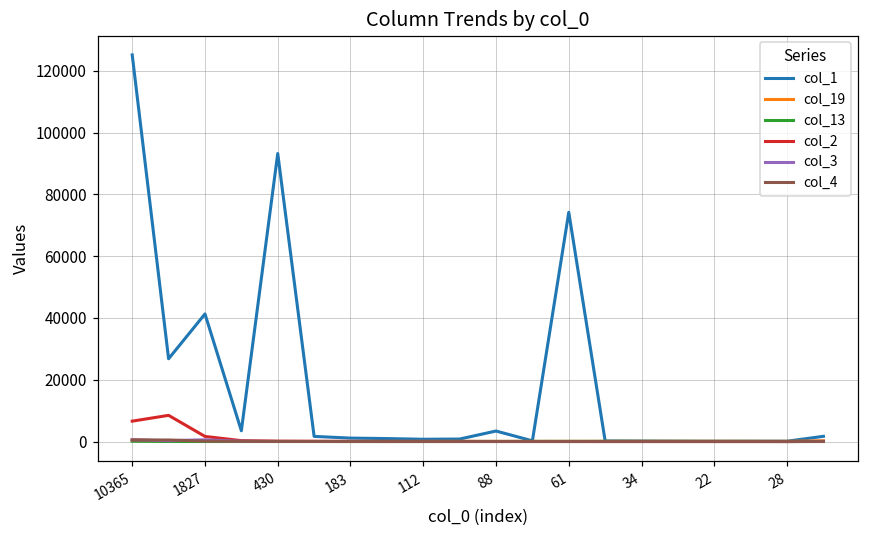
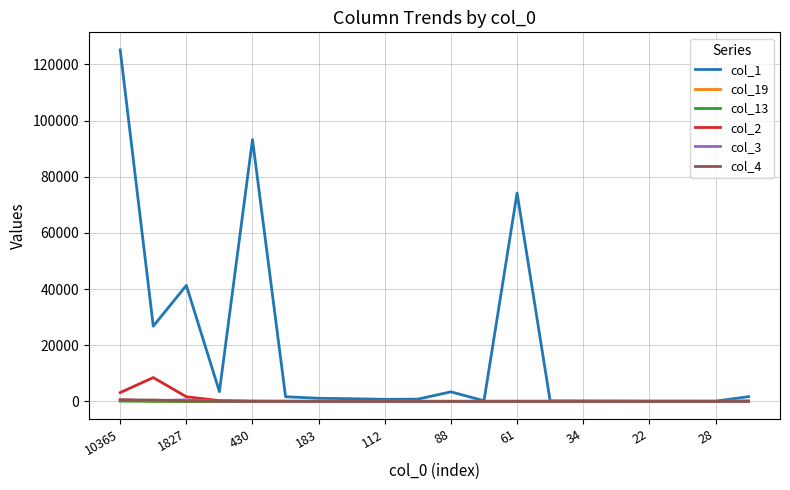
  {
    "col_1": {
      "10365": 125000,
      "1827": 41000,
      "430": 93000,
      "183": 1000,
      "88": 3000,
      "61": 74000
    },
    "col_2": {
-     "10365": 7000,
+     "10365": 3000,
      "1827": 2000
    }
  }
